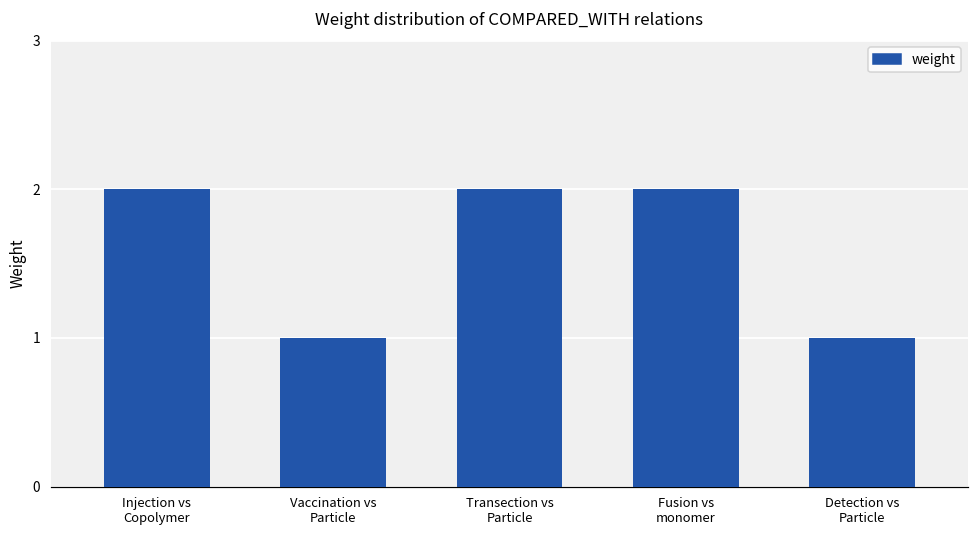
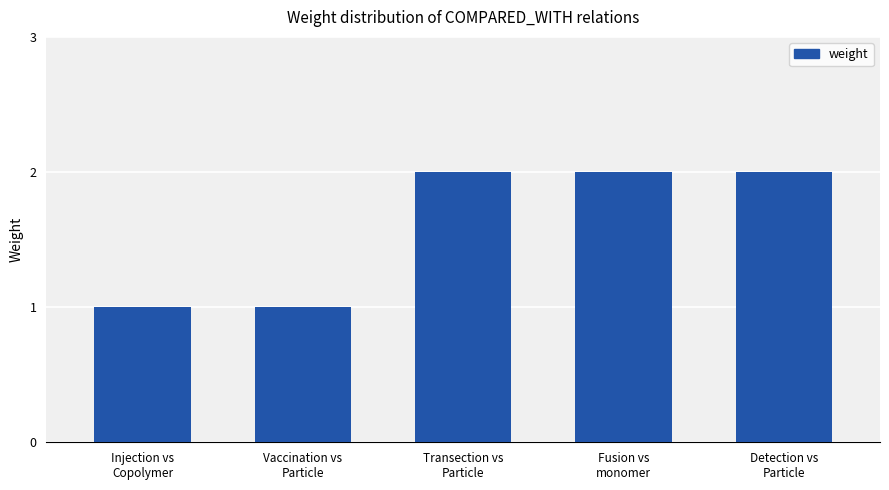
  {
-   "Injection vs Copolymer": 2,
+   "Injection vs Copolymer": 1,
    "Vaccination vs Particle": 1,
    "Transection vs Particle": 2,
    "Fusion vs monomer": 2,
-   "Detection vs Particle": 1
+   "Detection vs Particle": 2
  }
